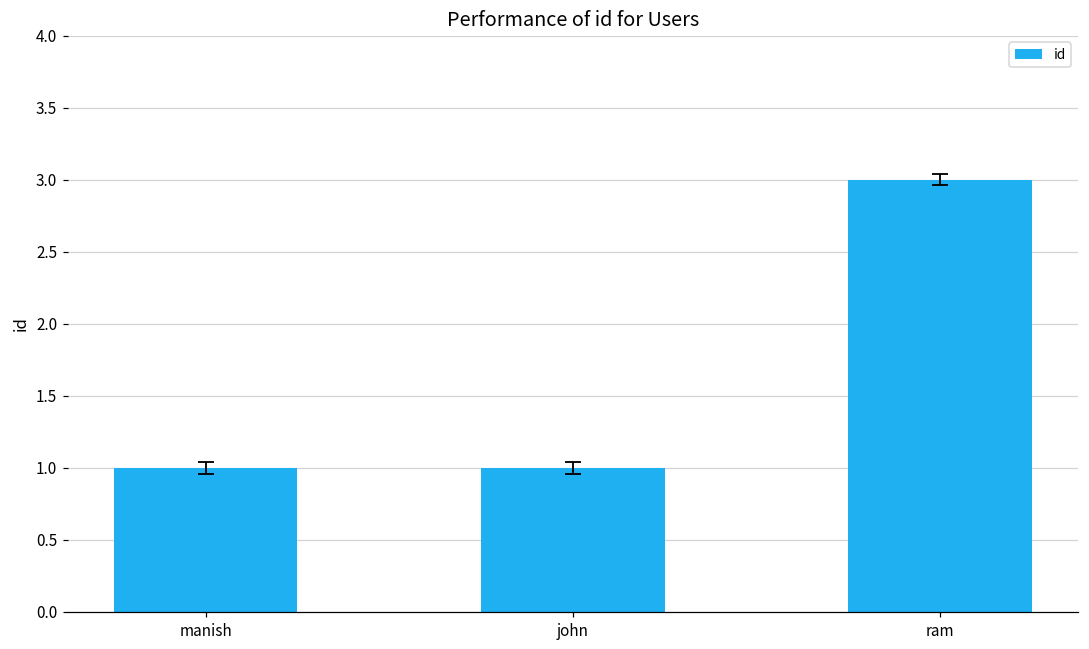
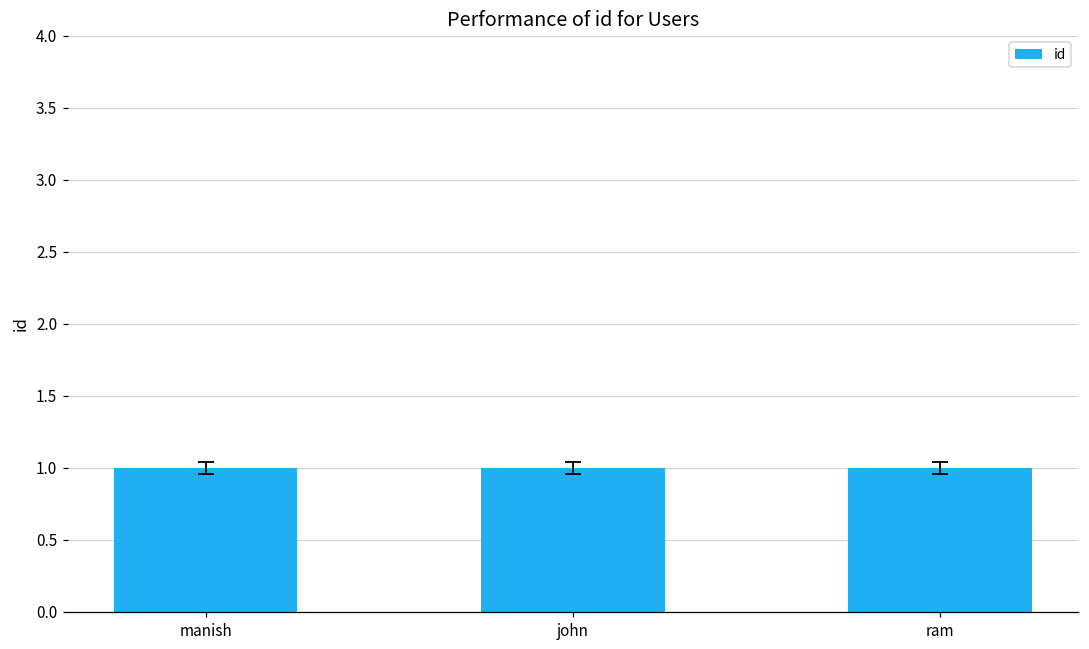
  {
    "id": {
      "manish": 1,
      "john": 1,
-     "ram": 3
+     "ram": 1
    }
  }
